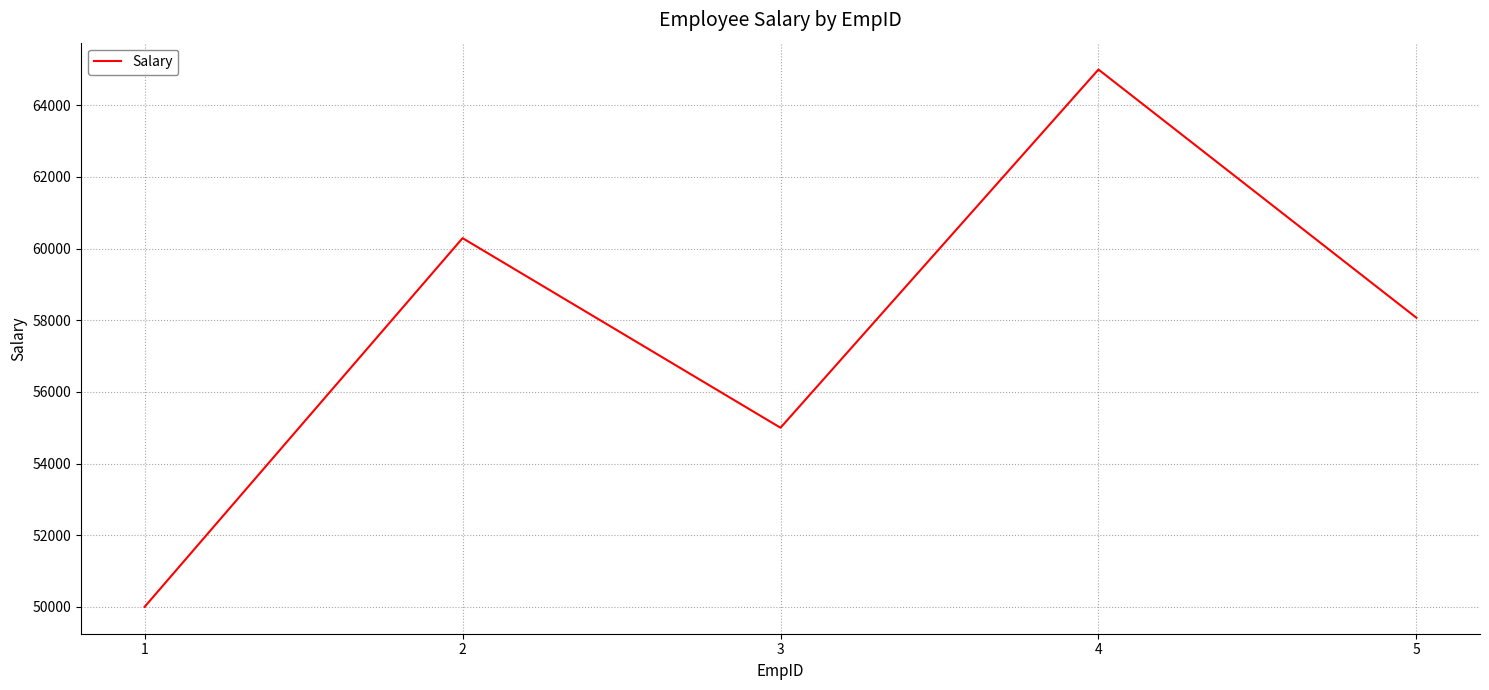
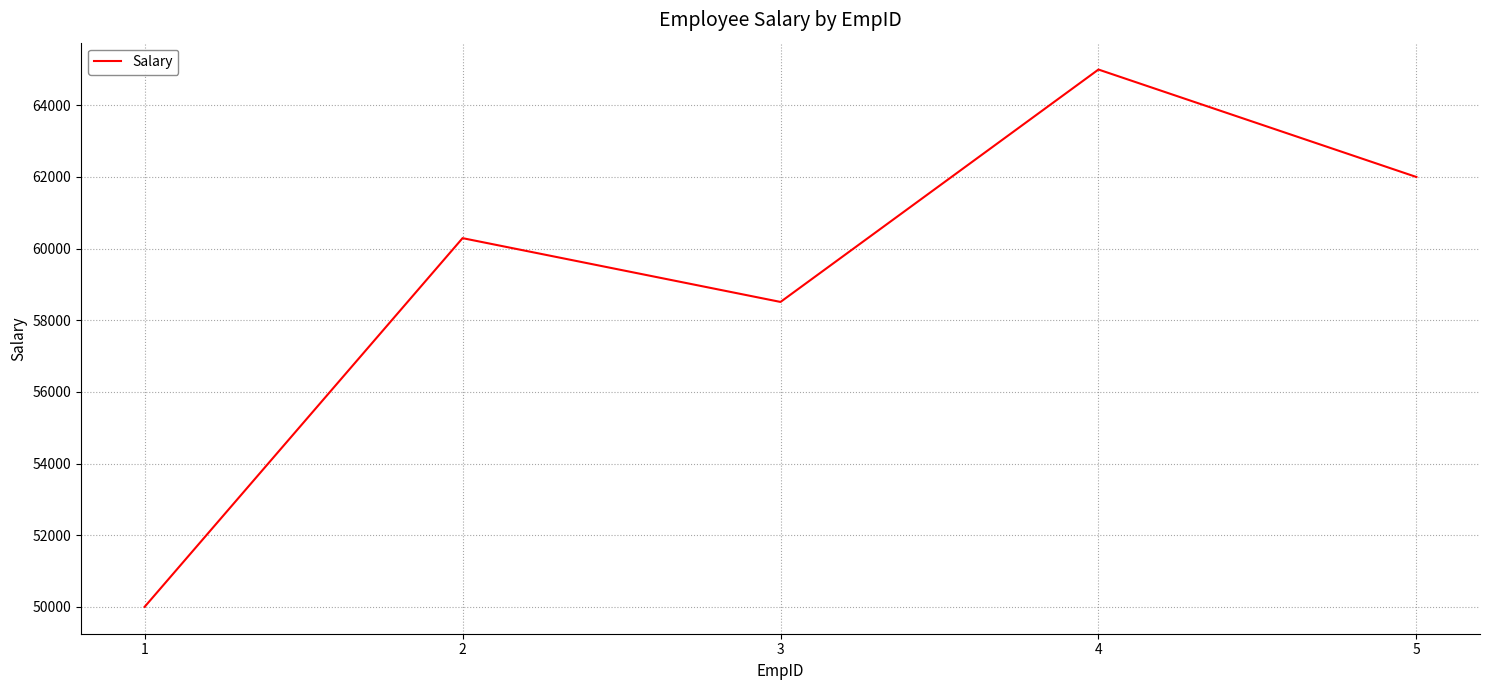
  {
    "1": 50000,
    "2": 60300,
-   "3": 55000,
+   "3": 58500,
    "4": 65000,
-   "5": 58100
+   "5": 62000
  }
